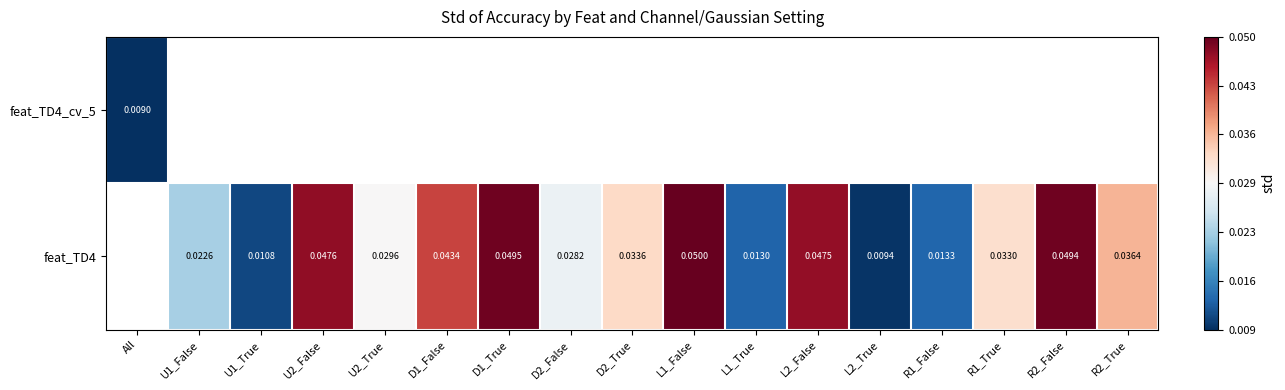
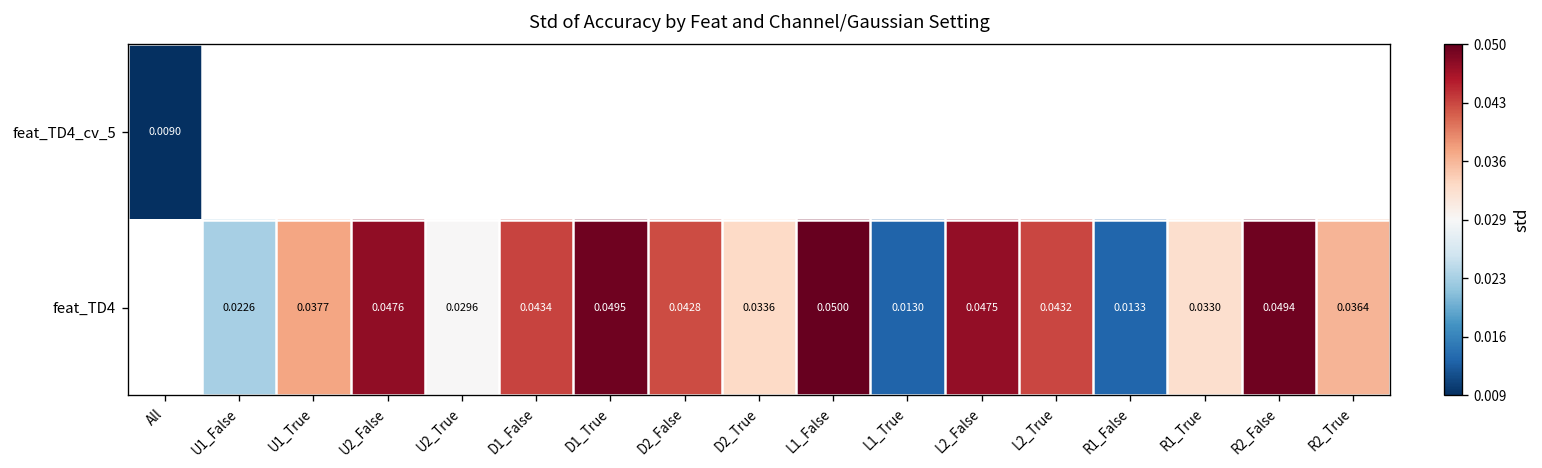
  {
    "feat_TD4_cv_5": {
      "All": 0.0090
    },
    "feat_TD4": {
      "U1_False": 0.0226,
-     "U1_True": 0.0108,
+     "U1_True": 0.0377,
      "U2_False": 0.0476,
      "U2_True": 0.0296,
      "D1_False": 0.0434,
      "D1_True": 0.0495,
-     "D2_False": 0.0282,
+     "D2_False": 0.0428,
      "D2_True": 0.0336,
      "L1_False": 0.0500,
      "L1_True": 0.0130,
      "L2_False": 0.0475,
-     "L2_True": 0.0094,
+     "L2_True": 0.0432,
      "R1_False": 0.0133,
      "R1_True": 0.0330,
      "R2_False": 0.0494,
      "R2_True": 0.0364
    }
  }
